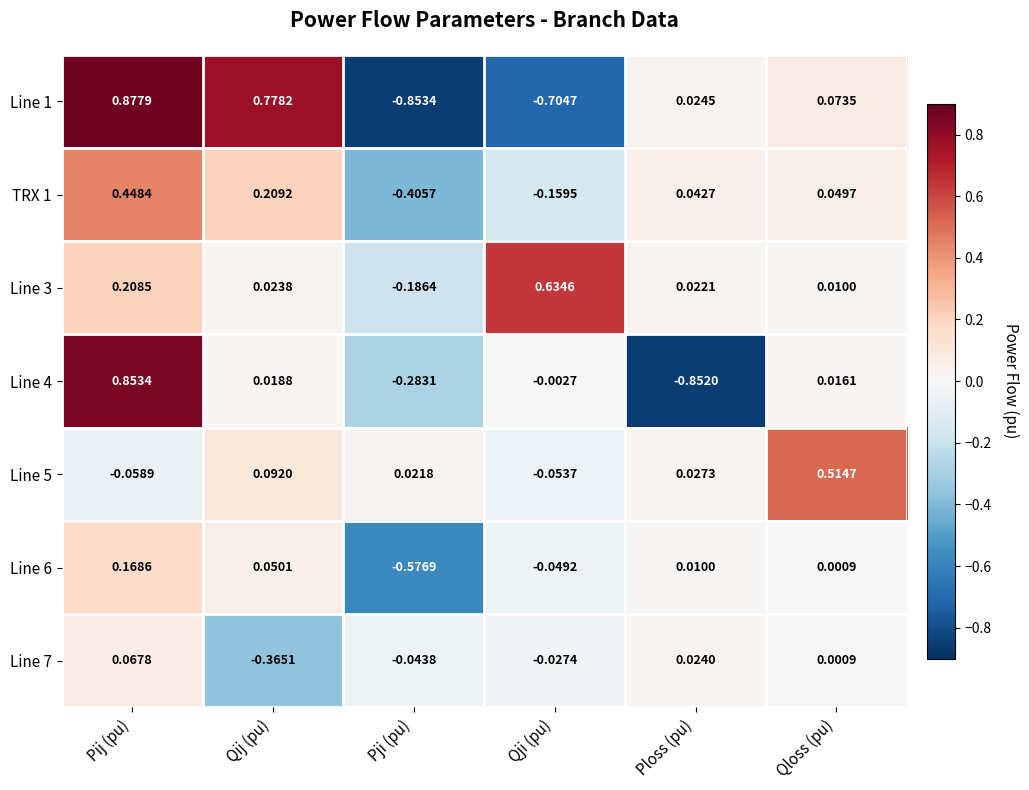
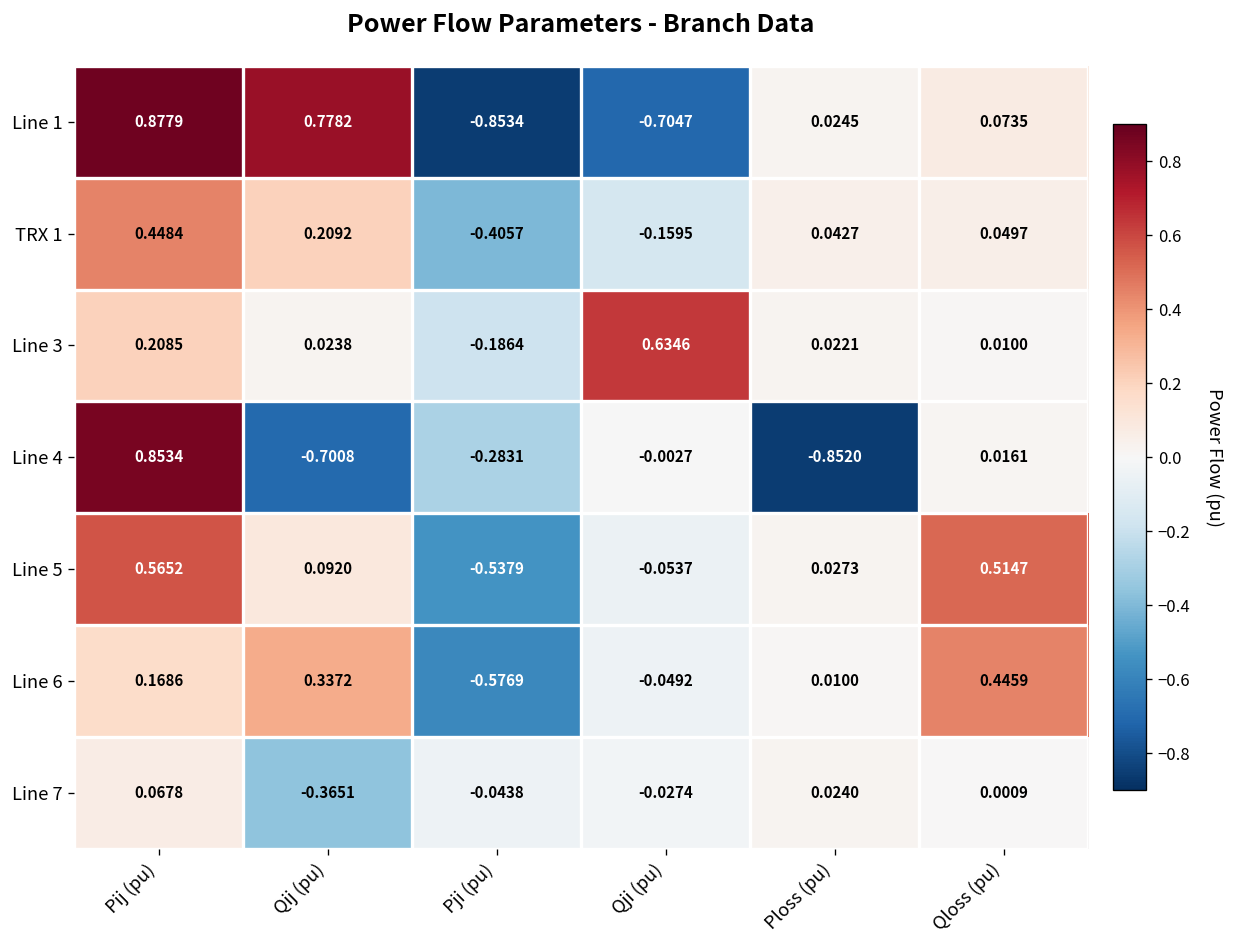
  {
    "Line 1": {
      "Pij (pu)": 0.8779,
      "Qij (pu)": 0.7782,
      "Pji (pu)": -0.8534,
      "Qji (pu)": -0.7047,
      "Ploss (pu)": 0.0245,
      "Qloss (pu)": 0.0735
    },
    "TRX 1": {
      "Pij (pu)": 0.4484,
      "Qij (pu)": 0.2092,
      "Pji (pu)": -0.4057,
      "Qji (pu)": -0.1595,
      "Ploss (pu)": 0.0427,
      "Qloss (pu)": 0.0497
    },
    "Line 3": {
      "Pij (pu)": 0.2085,
      "Qij (pu)": 0.0238,
      "Pji (pu)": -0.1864,
      "Qji (pu)": 0.6346,
      "Ploss (pu)": 0.0221,
      "Qloss (pu)": 0.0100
    },
    "Line 4": {
      "Pij (pu)": 0.8534,
-     "Qij (pu)": 0.0188,
+     "Qij (pu)": -0.7008,
      "Pji (pu)": -0.2831,
      "Qji (pu)": -0.0027,
      "Ploss (pu)": -0.8520,
      "Qloss (pu)": 0.0161
    },
    "Line 5": {
-     "Pij (pu)": -0.0589,
+     "Pij (pu)": 0.5652,
      "Qij (pu)": 0.0920,
-     "Pji (pu)": 0.0218,
+     "Pji (pu)": -0.5379,
      "Qji (pu)": -0.0537,
      "Ploss (pu)": 0.0273,
      "Qloss (pu)": 0.5147
    },
    "Line 6": {
      "Pij (pu)": 0.1686,
-     "Qij (pu)": 0.0501,
+     "Qij (pu)": 0.3372,
      "Pji (pu)": -0.5769,
      "Qji (pu)": -0.0492,
      "Ploss (pu)": 0.0100,
-     "Qloss (pu)": 0.0009
+     "Qloss (pu)": 0.4459
    },
    "Line 7": {
      "Pij (pu)": 0.0678,
      "Qij (pu)": -0.3651,
      "Pji (pu)": -0.0438,
      "Qji (pu)": -0.0274,
      "Ploss (pu)": 0.0240,
      "Qloss (pu)": 0.0009
    }
  }
